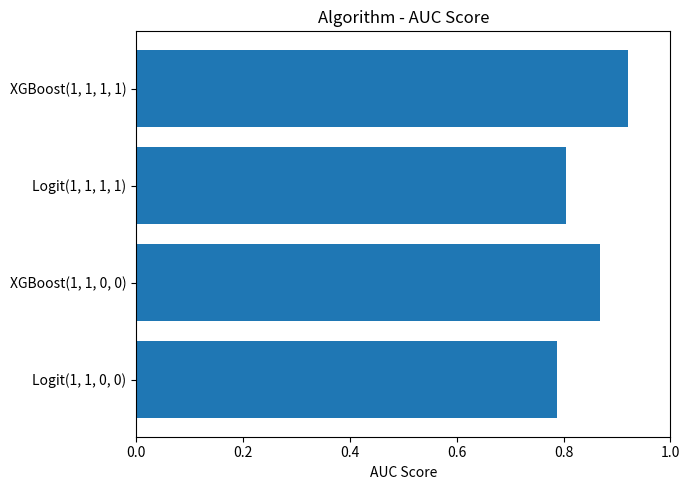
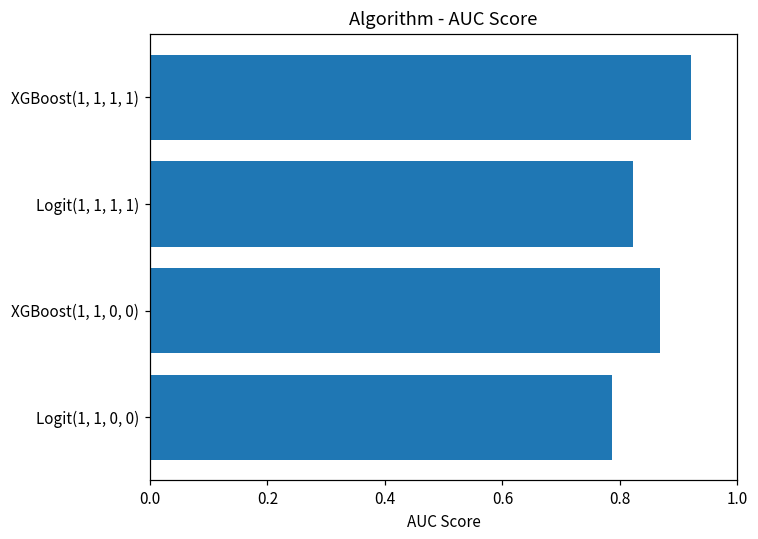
  {
    "XGBoost(1, 1, 1, 1)": 0.92,
-   "Logit(1, 1, 1, 1)": 0.80,
+   "Logit(1, 1, 1, 1)": 0.82,
    "XGBoost(1, 1, 0, 0)": 0.87,
    "Logit(1, 1, 0, 0)": 0.79
  }
